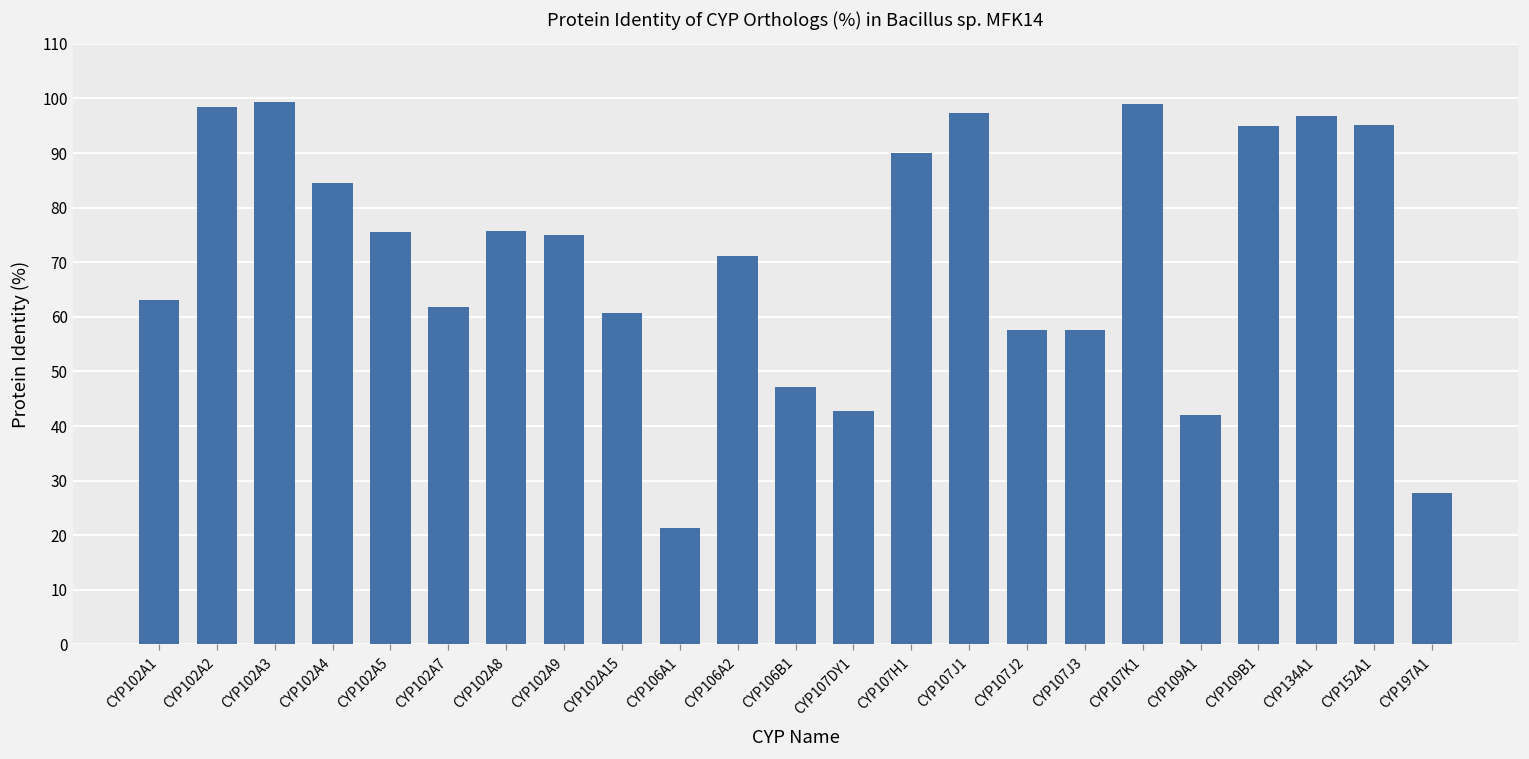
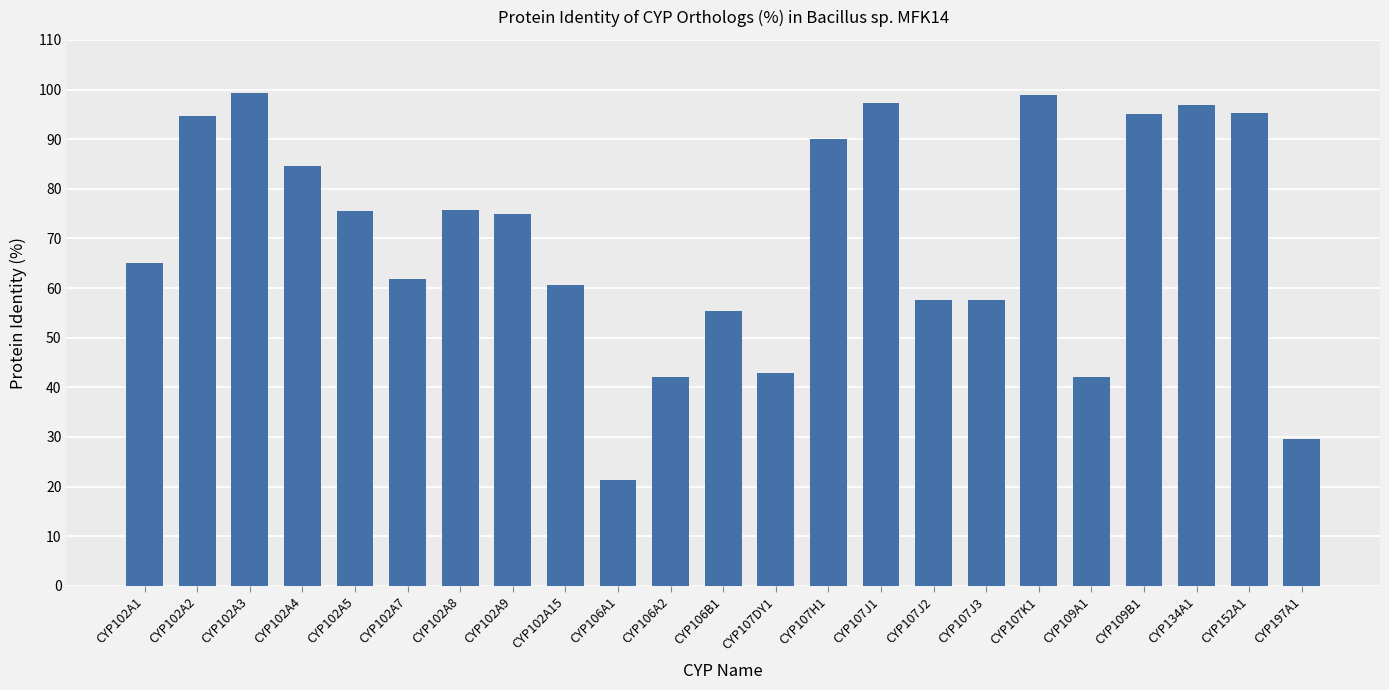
  {
-   "CYP102A1": 63,
-   "CYP102A2": 99,
+   "CYP102A1": 65,
+   "CYP102A2": 95,
    "CYP102A3": 99,
    "CYP102A4": 85,
    "CYP102A5": 76,
    "CYP102A7": 62,
    "CYP102A8": 76,
    "CYP102A9": 75,
    "CYP102A15": 61,
    "CYP106A1": 21,
-   "CYP106A2": 71,
-   "CYP106B1": 47,
+   "CYP106A2": 42,
+   "CYP106B1": 55,
    "CYP107DY1": 43,
    "CYP107H1": 90,
    "CYP107J1": 97,
    "CYP107J2": 58,
    "CYP107J3": 58,
    "CYP107K1": 99,
    "CYP109A1": 42,
    "CYP109B1": 95,
    "CYP134A1": 97,
    "CYP152A1": 95,
-   "CYP197A1": 28
+   "CYP197A1": 30
  }
